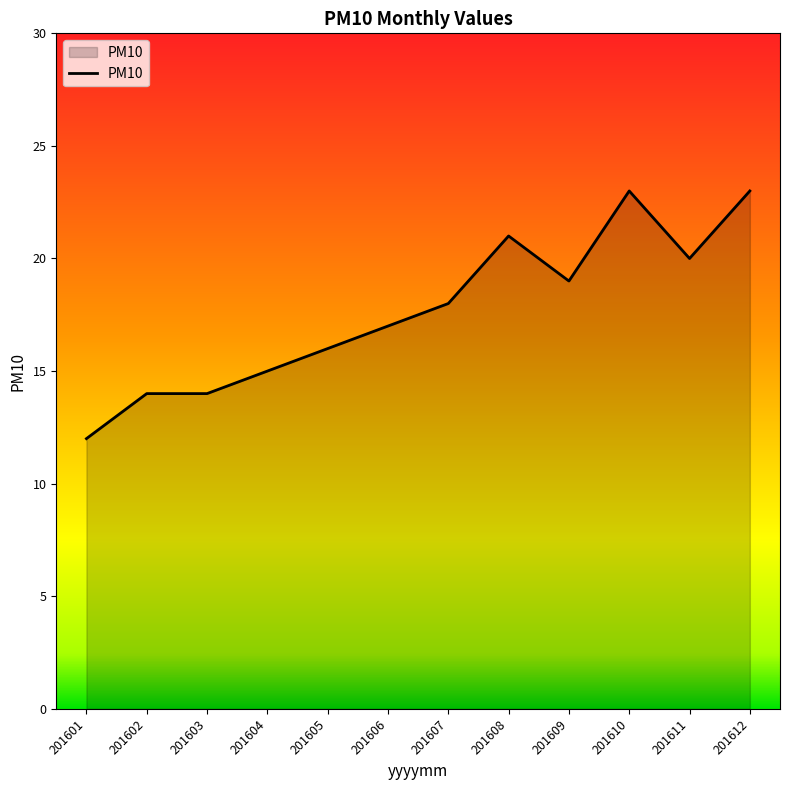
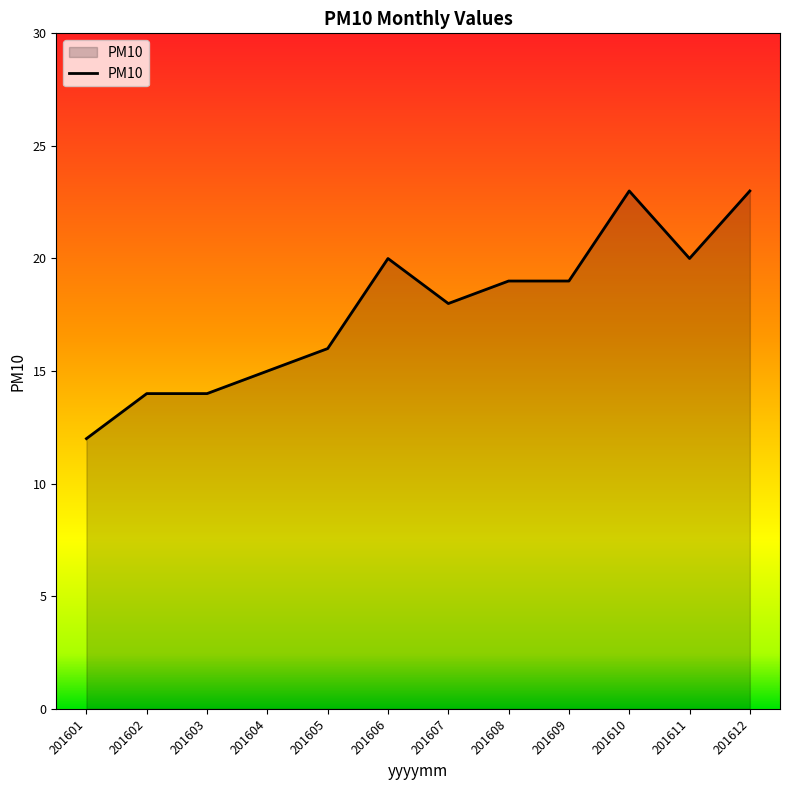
  {
    "201601": 12,
    "201602": 14,
    "201603": 14,
    "201604": 15,
    "201605": 16,
-   "201606": 17,
+   "201606": 20,
    "201607": 18,
-   "201608": 21,
+   "201608": 19,
    "201609": 19,
    "201610": 23,
    "201611": 20,
    "201612": 23
  }
